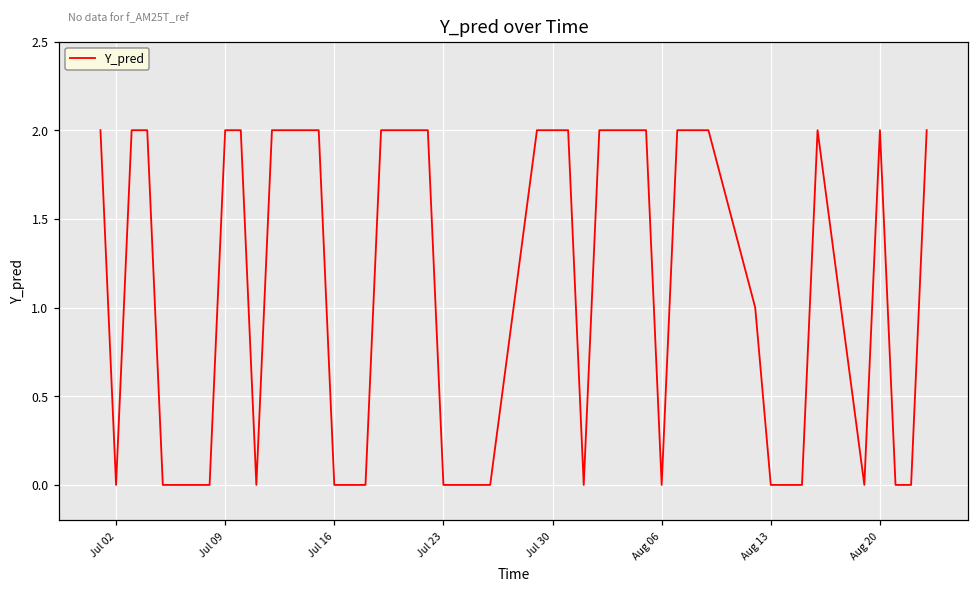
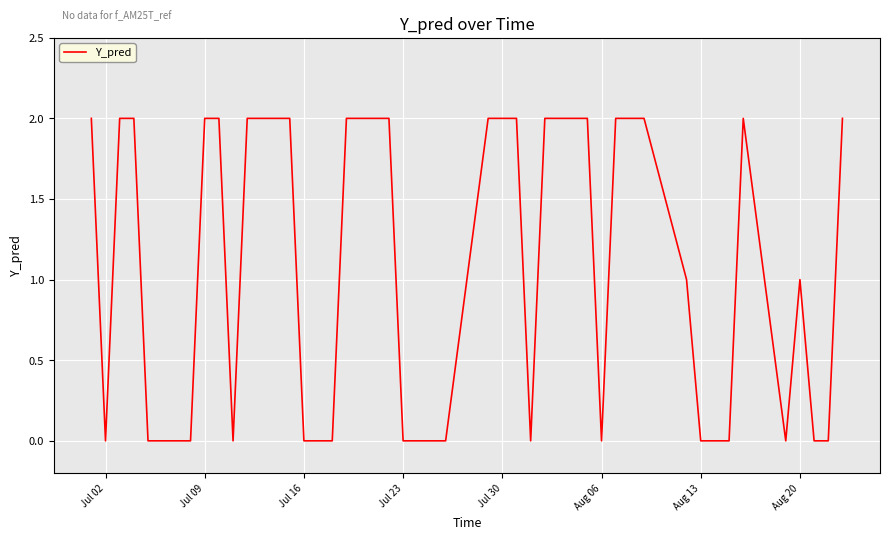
  {
    "Jul 02": 0,
    "Jul 09": 2,
    "Jul 16": 0,
    "Jul 23": 0,
    "Jul 30": 2,
    "Aug 06": 0,
    "Aug 13": 0,
-   "Aug 20": 2
+   "Aug 20": 1
  }
